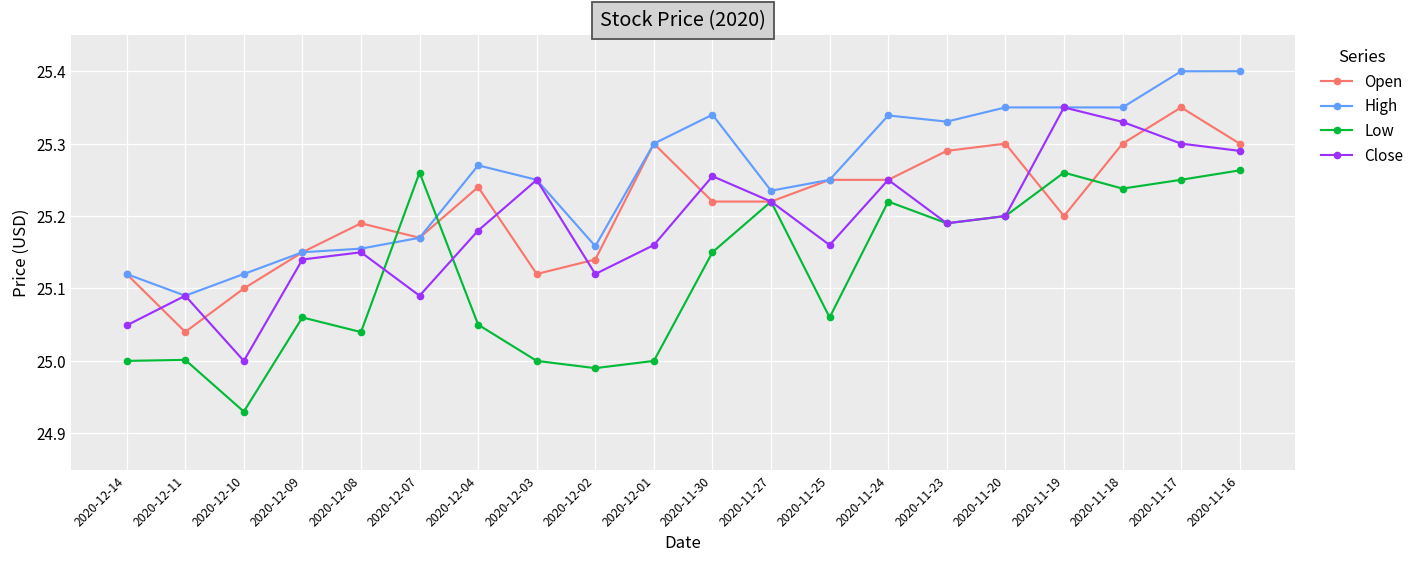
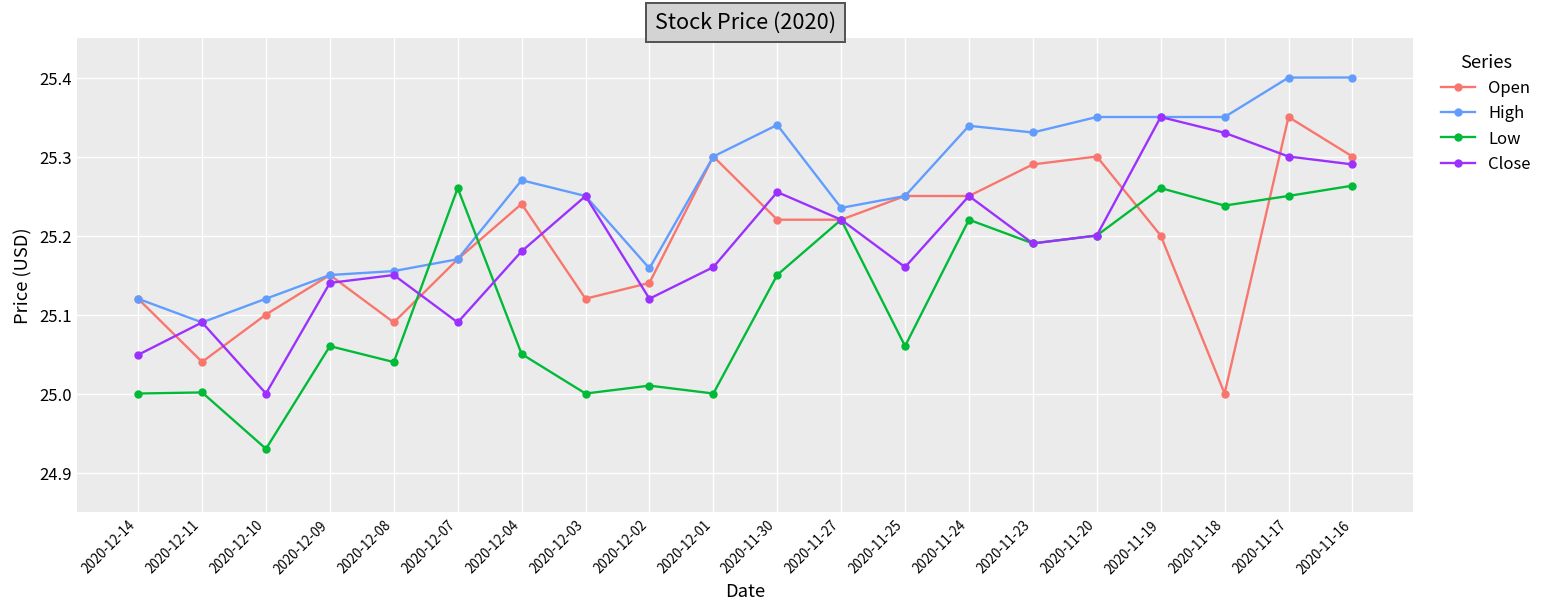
  {
    "Open": {
      "2020-12-11": 25.04,
      "2020-12-10": 25.10,
-     "2020-12-08": 25.19,
+     "2020-12-08": 25.09,
      "2020-12-04": 25.24,
      "2020-12-03": 25.12,
      "2020-12-02": 25.14,
      "2020-11-30": 25.22,
      "2020-11-23": 25.29,
      "2020-11-20": 25.30,
      "2020-11-19": 25.20,
-     "2020-11-18": 25.3,
+     "2020-11-18": 25.0,
      "2020-11-17": 25.35,
      "2020-11-16": 25.30
    },
    "High": {
      "2020-12-10": 25.12,
      "2020-12-08": 25.16,
      "2020-12-04": 25.27,
      "2020-12-02": 25.16,
      "2020-11-30": 25.34,
      "2020-11-27": 25.24,
      "2020-11-24": 25.34,
      "2020-11-23": 25.33,
      "2020-11-20": 25.35,
      "2020-11-18": 25.35,
      "2020-11-17": 25.40,
      "2020-11-16": 25.40
    },
    "Low": {
      "2020-12-14": 25.00,
      "2020-12-11": 25.00,
      "2020-12-10": 24.93,
      "2020-12-09": 25.06,
      "2020-12-08": 25.04,
      "2020-12-07": 25.26,
      "2020-12-04": 25.05,
      "2020-12-03": 25.00,
-     "2020-12-02": 24.99,
+     "2020-12-02": 25.01,
      "2020-12-01": 25.00,
      "2020-11-30": 25.15,
      "2020-11-25": 25.06,
      "2020-11-24": 25.22,
      "2020-11-19": 25.26,
      "2020-11-18": 25.24,
      "2020-11-17": 25.25,
      "2020-11-16": 25.26
    },
    "Close": {
      "2020-12-14": 25.05,
      "2020-12-10": 25.00,
      "2020-12-09": 25.14,
      "2020-12-08": 25.15,
      "2020-12-07": 25.09,
      "2020-12-04": 25.18,
      "2020-12-02": 25.12,
      "2020-12-01": 25.16,
      "2020-11-30": 25.26,
      "2020-11-25": 25.16,
      "2020-11-18": 25.33,
      "2020-11-17": 25.30,
      "2020-11-16": 25.29
    }
  }
